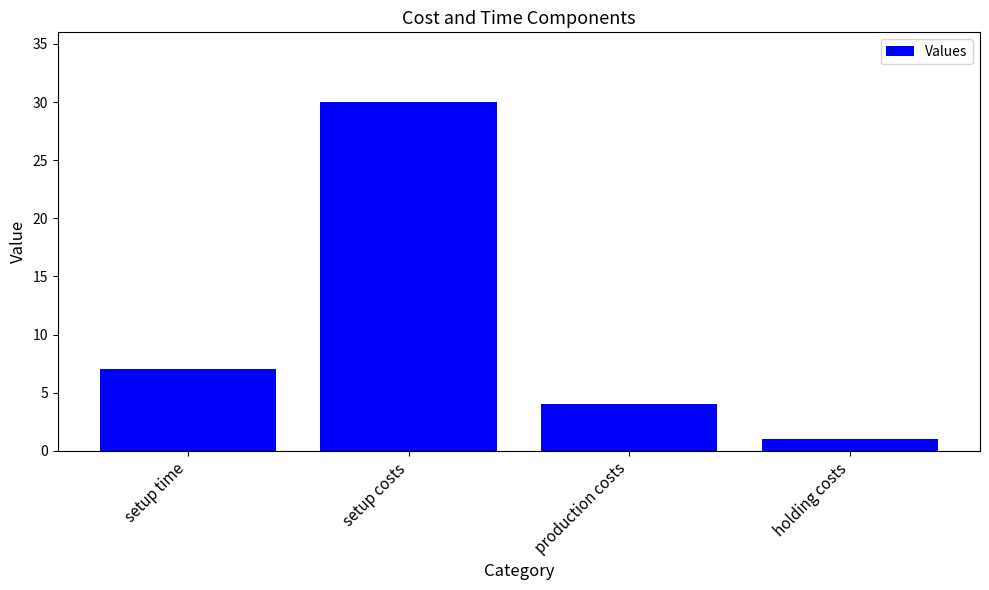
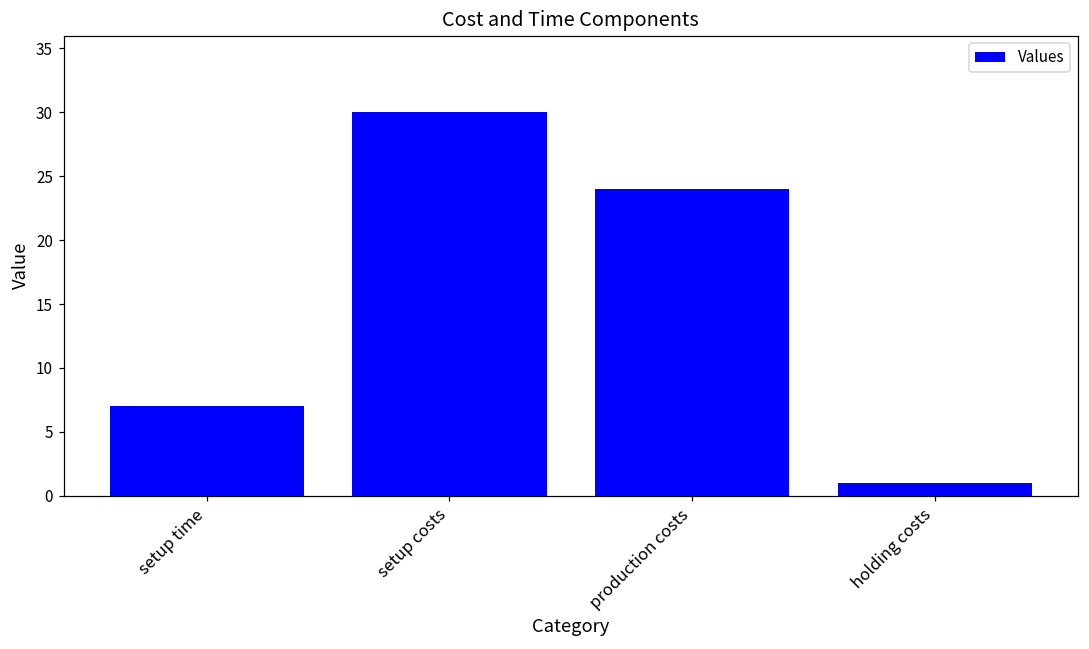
  {
    "setup time": 7,
    "setup costs": 30,
-   "production costs": 4,
+   "production costs": 24,
    "holding costs": 1
  }
